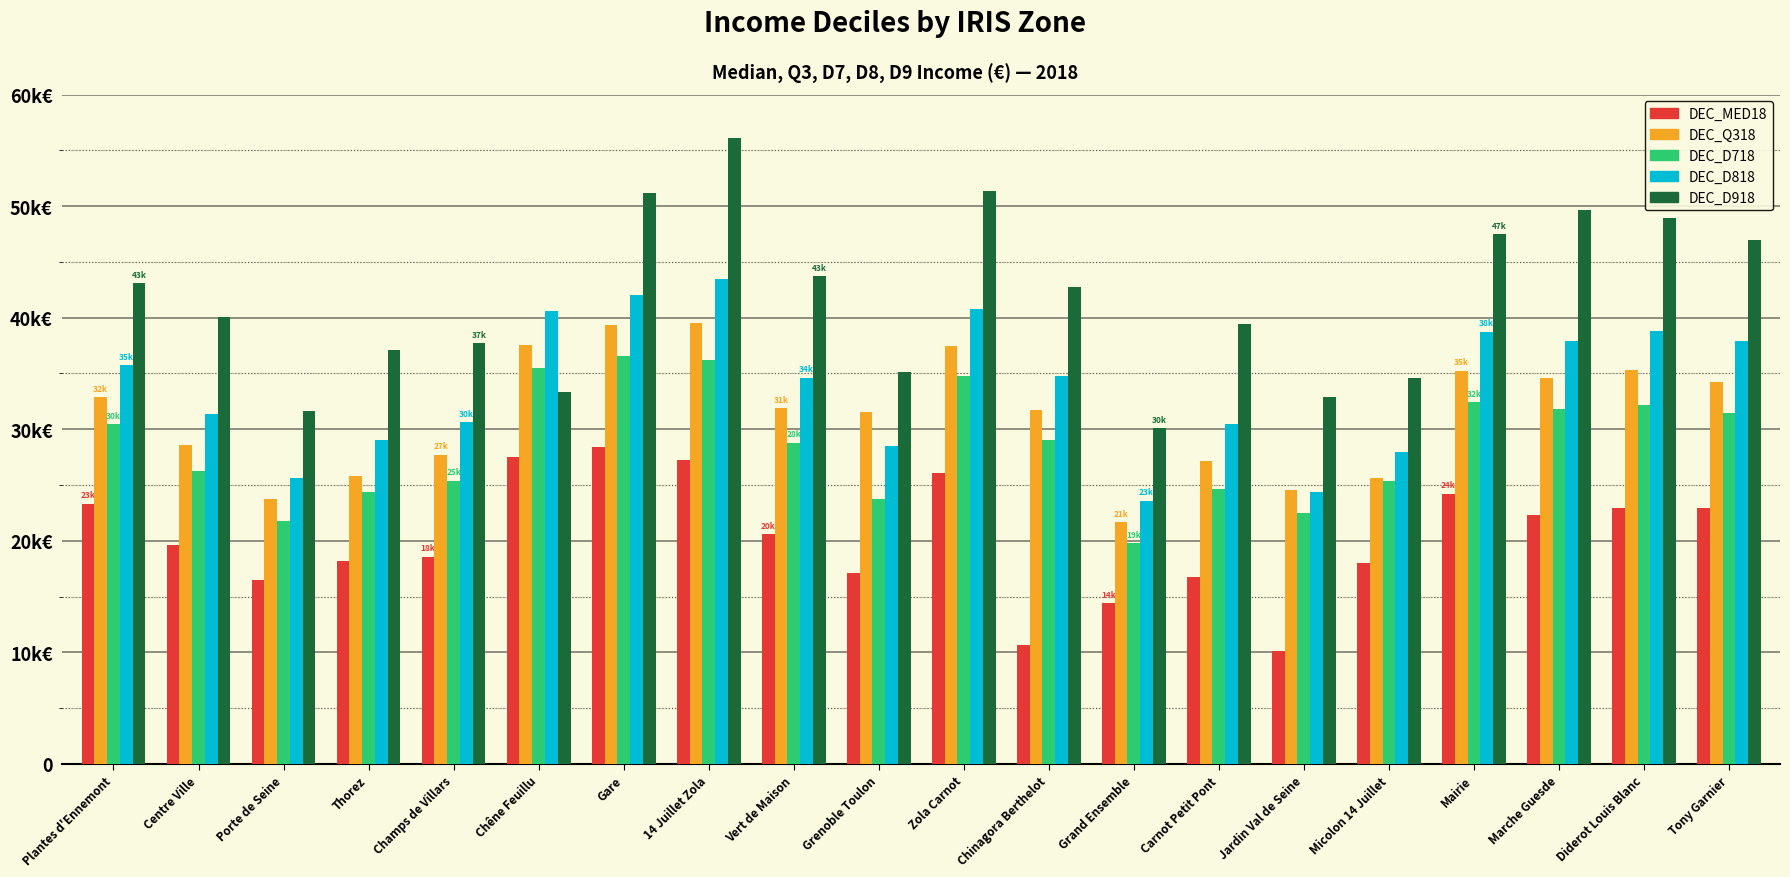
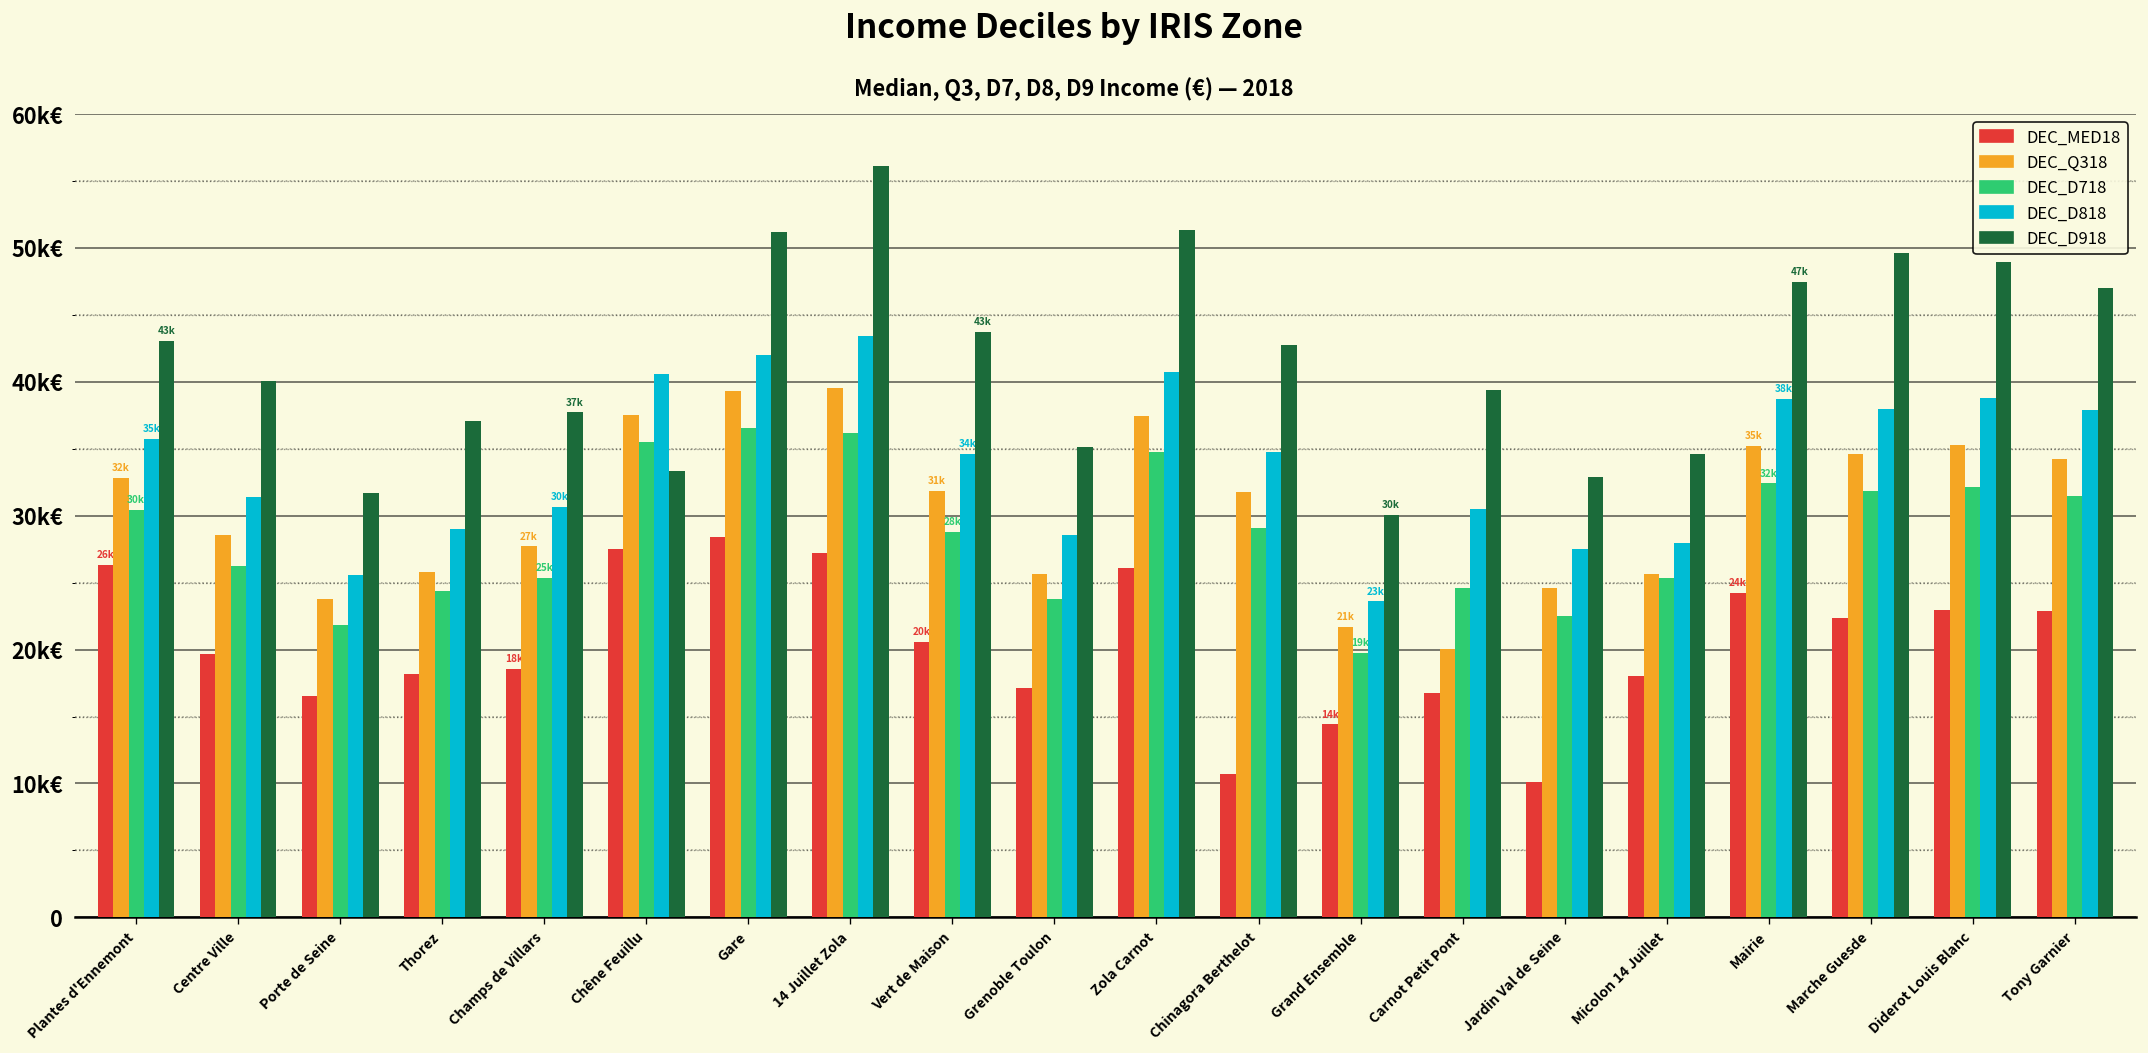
  {
    "DEC_MED18": {
-     "Plantes d'Ennemont": "23k",
+     "Plantes d'Ennemont": "26k",
      "Grand Ensemble": "14k",
      "Mairie": "24k"
    },
    "DEC_Q318": {
      "Centre Ville": "28.6k€",
      "Porte de Seine": "23.7k€",
      "Thorez": "25.8k€",
      "Chêne Feuillu": "37.6k€",
      "Gare": "39.3k€",
      "14 Juillet Zola": "39.5k€",
-     "Grenoble Toulon": "31.5k€",
+     "Grenoble Toulon": "25.6k€",
      "Zola Carnot": "37.4k€",
      "Chinagora Berthelot": "31.8k€",
-     "Carnot Petit Pont": "27.2k€",
+     "Carnot Petit Pont": "20.1k€",
      "Jardin Val de Seine": "24.6k€",
      "Micolon 14 Juillet": "25.6k€",
      "Marche Guesde": "34.6k€",
      "Diderot Louis Blanc": "35.3k€",
      "Tony Garnier": "34.3k€"
    },
    "DEC_D718": {
      "Plantes d'Ennemont": "30k",
      "Champs de Villars": "25k",
      "Mairie": "32k"
    },
    "DEC_D818": {
      "Centre Ville": "31.4k€",
      "Porte de Seine": "25.6k€",
      "Thorez": "29.0k€",
      "Chêne Feuillu": "40.6k€",
      "Gare": "42.0k€",
      "14 Juillet Zola": "43.4k€",
      "Grenoble Toulon": "28.5k€",
      "Zola Carnot": "40.8k€",
      "Chinagora Berthelot": "34.8k€",
      "Carnot Petit Pont": "30.5k€",
-     "Jardin Val de Seine": "24.4k€",
+     "Jardin Val de Seine": "27.5k€",
      "Micolon 14 Juillet": "28.0k€",
      "Marche Guesde": "38.0k€",
      "Diderot Louis Blanc": "38.8k€",
      "Tony Garnier": "37.9k€"
    },
    "DEC_D918": {
      "Plantes d'Ennemont": "43k",
      "Grand Ensemble": "30k",
      "Mairie": "47k"
    }
  }
